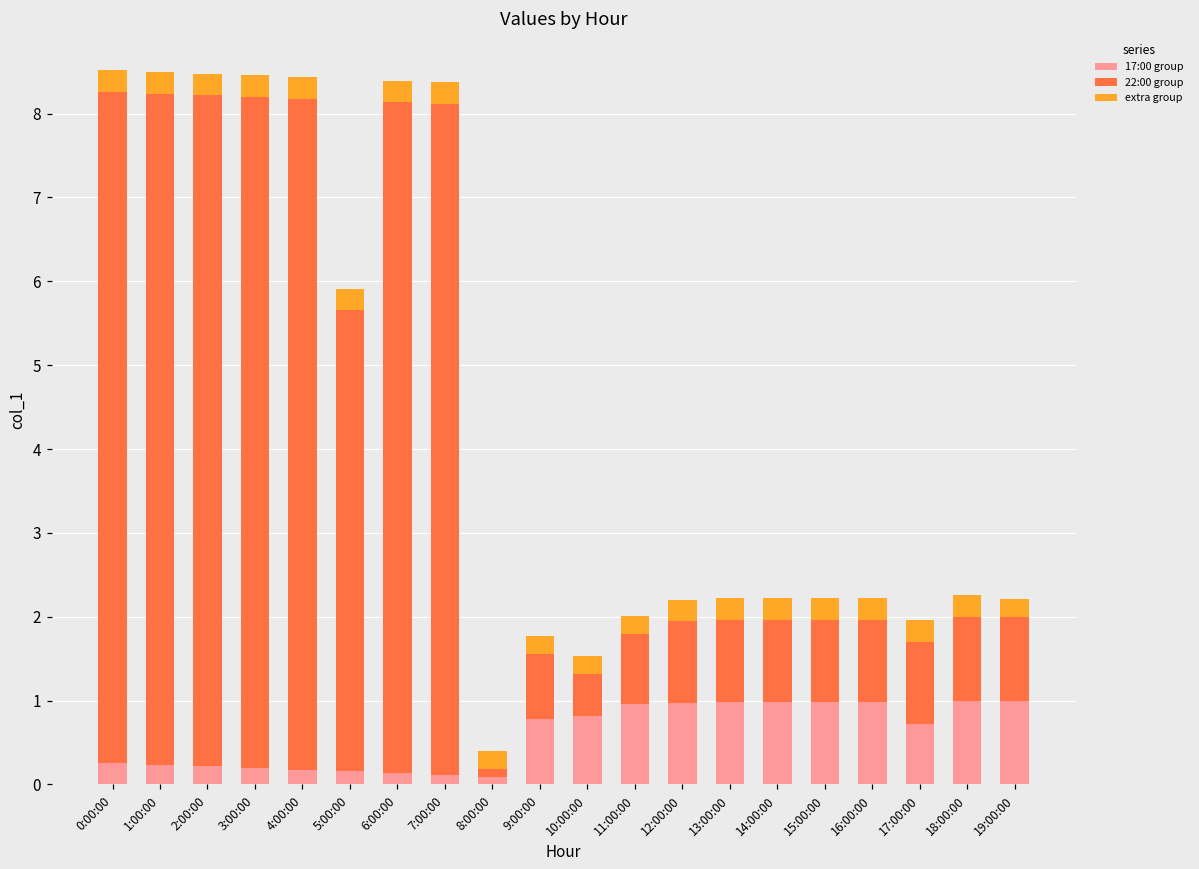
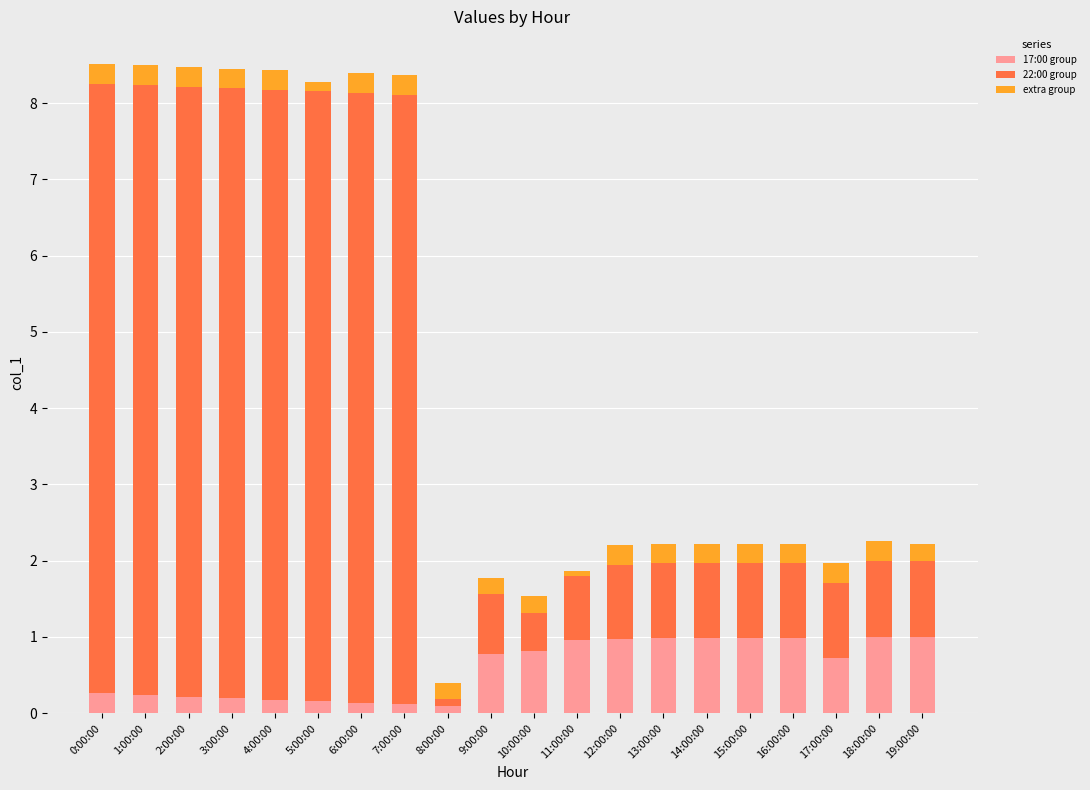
  {
    "17:00 group": {
      "0:00:00": 0.3,
      "1:00:00": 0.2,
      "2:00:00": 0.2,
      "3:00:00": 0.2,
      "4:00:00": 0.2,
      "5:00:00": 0.2,
      "6:00:00": 0.1,
      "7:00:00": 0.1,
      "8:00:00": 0.1,
      "9:00:00": 0.8,
      "10:00:00": 0.8,
      "11:00:00": 1.0,
      "12:00:00": 1.0,
      "13:00:00": 1.0,
      "14:00:00": 1.0,
      "15:00:00": 1.0,
      "16:00:00": 1.0,
      "17:00:00": 0.7,
      "18:00:00": 1.0,
      "19:00:00": 1.0
    },
    "22:00 group": {
      "0:00:00": 8.0,
      "1:00:00": 8.0,
      "2:00:00": 8.0,
      "3:00:00": 8.0,
      "4:00:00": 8.0,
-     "5:00:00": 5.5,
+     "5:00:00": 8.0,
      "6:00:00": 8.0,
      "7:00:00": 8.0,
      "8:00:00": 0.1,
      "9:00:00": 0.8,
      "10:00:00": 0.5,
      "11:00:00": 0.8,
      "12:00:00": 1.0,
      "13:00:00": 1.0,
      "14:00:00": 1.0,
      "15:00:00": 1.0,
      "16:00:00": 1.0,
      "17:00:00": 1.0,
      "18:00:00": 1.0,
      "19:00:00": 1.0
    },
    "extra group": {
      "0:00:00": 0.3,
      "1:00:00": 0.3,
      "2:00:00": 0.3,
      "3:00:00": 0.3,
      "4:00:00": 0.3,
-     "5:00:00": 0.3,
+     "5:00:00": 0.1,
      "6:00:00": 0.3,
      "7:00:00": 0.3,
      "8:00:00": 0.2,
      "9:00:00": 0.2,
      "10:00:00": 0.2,
-     "11:00:00": 0.2,
+     "11:00:00": 0.1,
      "12:00:00": 0.3,
      "13:00:00": 0.3,
      "14:00:00": 0.3,
      "15:00:00": 0.3,
      "16:00:00": 0.3,
      "17:00:00": 0.3,
      "18:00:00": 0.3,
      "19:00:00": 0.2
    }
  }
